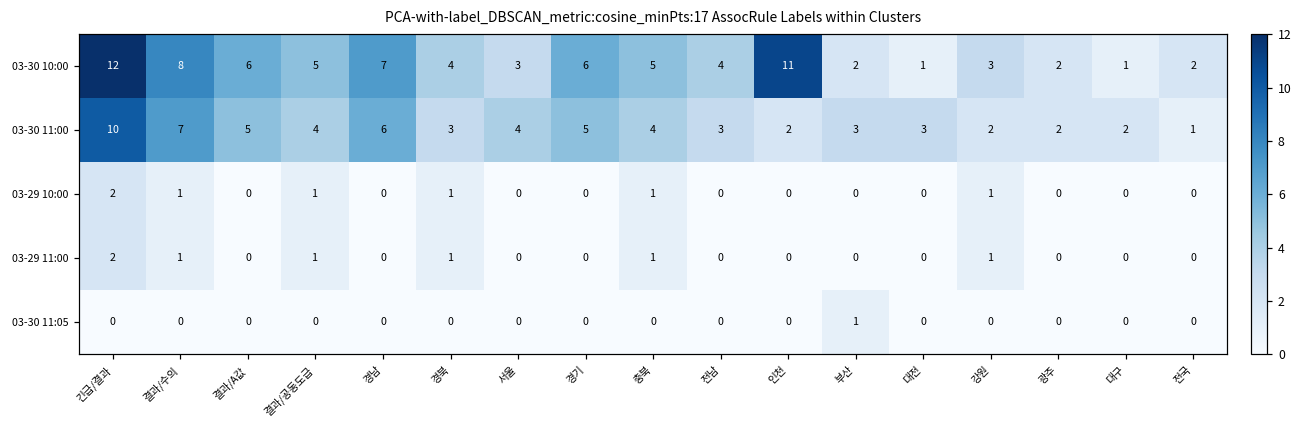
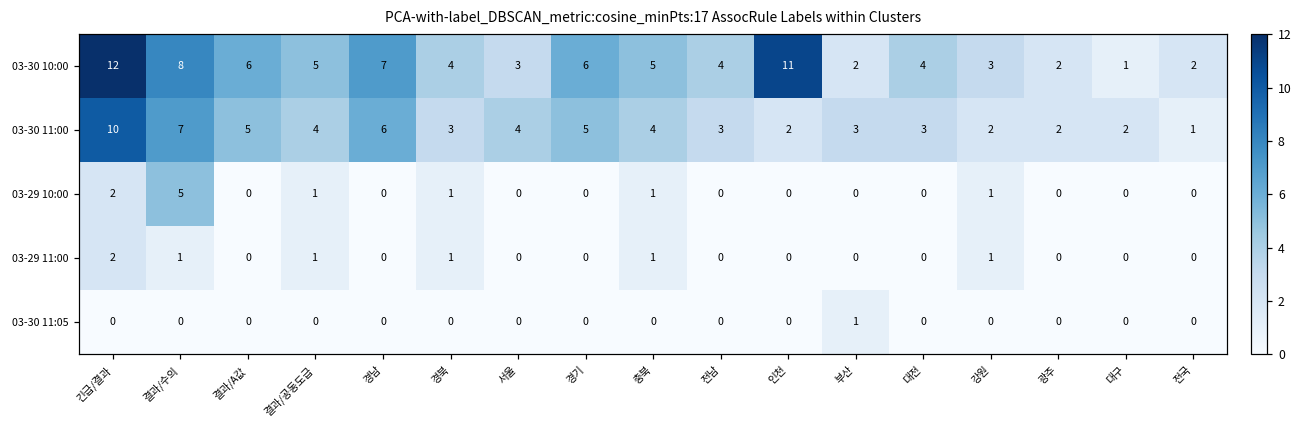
  {
    "03-30 10:00": {
      "긴급/결과": 12,
      "결과/수의": 8,
      "결과/A값": 6,
      "결과/공동도급": 5,
      "경남": 7,
      "경북": 4,
      "서울": 3,
      "경기": 6,
      "충북": 5,
      "전남": 4,
      "인천": 11,
      "부산": 2,
-     "대전": 1,
+     "대전": 4,
      "강원": 3,
      "광주": 2,
      "대구": 1,
      "전국": 2
    },
    "03-30 11:00": {
      "긴급/결과": 10,
      "결과/수의": 7,
      "결과/A값": 5,
      "결과/공동도급": 4,
      "경남": 6,
      "경북": 3,
      "서울": 4,
      "경기": 5,
      "충북": 4,
      "전남": 3,
      "인천": 2,
      "부산": 3,
      "대전": 3,
      "강원": 2,
      "광주": 2,
      "대구": 2,
      "전국": 1
    },
    "03-29 10:00": {
      "긴급/결과": 2,
-     "결과/수의": 1,
+     "결과/수의": 5,
      "결과/A값": 0,
      "결과/공동도급": 1,
      "경남": 0,
      "경북": 1,
      "서울": 0,
      "경기": 0,
      "충북": 1,
      "전남": 0,
      "인천": 0,
      "부산": 0,
      "대전": 0,
      "강원": 1,
      "광주": 0,
      "대구": 0,
      "전국": 0
    },
    "03-29 11:00": {
      "긴급/결과": 2,
      "결과/수의": 1,
      "결과/A값": 0,
      "결과/공동도급": 1,
      "경남": 0,
      "경북": 1,
      "서울": 0,
      "경기": 0,
      "충북": 1,
      "전남": 0,
      "인천": 0,
      "부산": 0,
      "대전": 0,
      "강원": 1,
      "광주": 0,
      "대구": 0,
      "전국": 0
    },
    "03-30 11:05": {
      "긴급/결과": 0,
      "결과/수의": 0,
      "결과/A값": 0,
      "결과/공동도급": 0,
      "경남": 0,
      "경북": 0,
      "서울": 0,
      "경기": 0,
      "충북": 0,
      "전남": 0,
      "인천": 0,
      "부산": 1,
      "대전": 0,
      "강원": 0,
      "광주": 0,
      "대구": 0,
      "전국": 0
    }
  }
